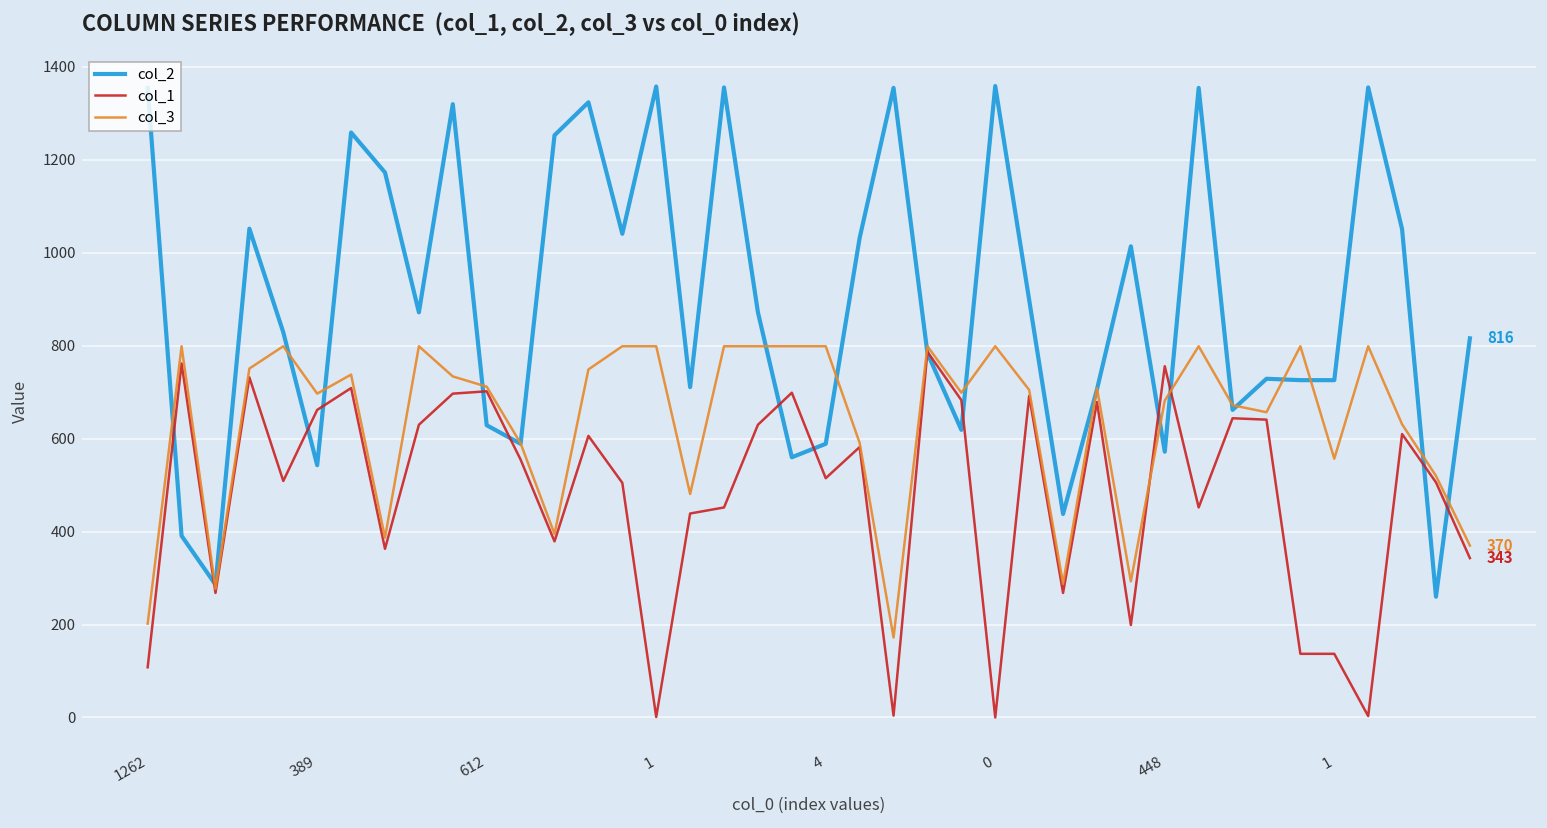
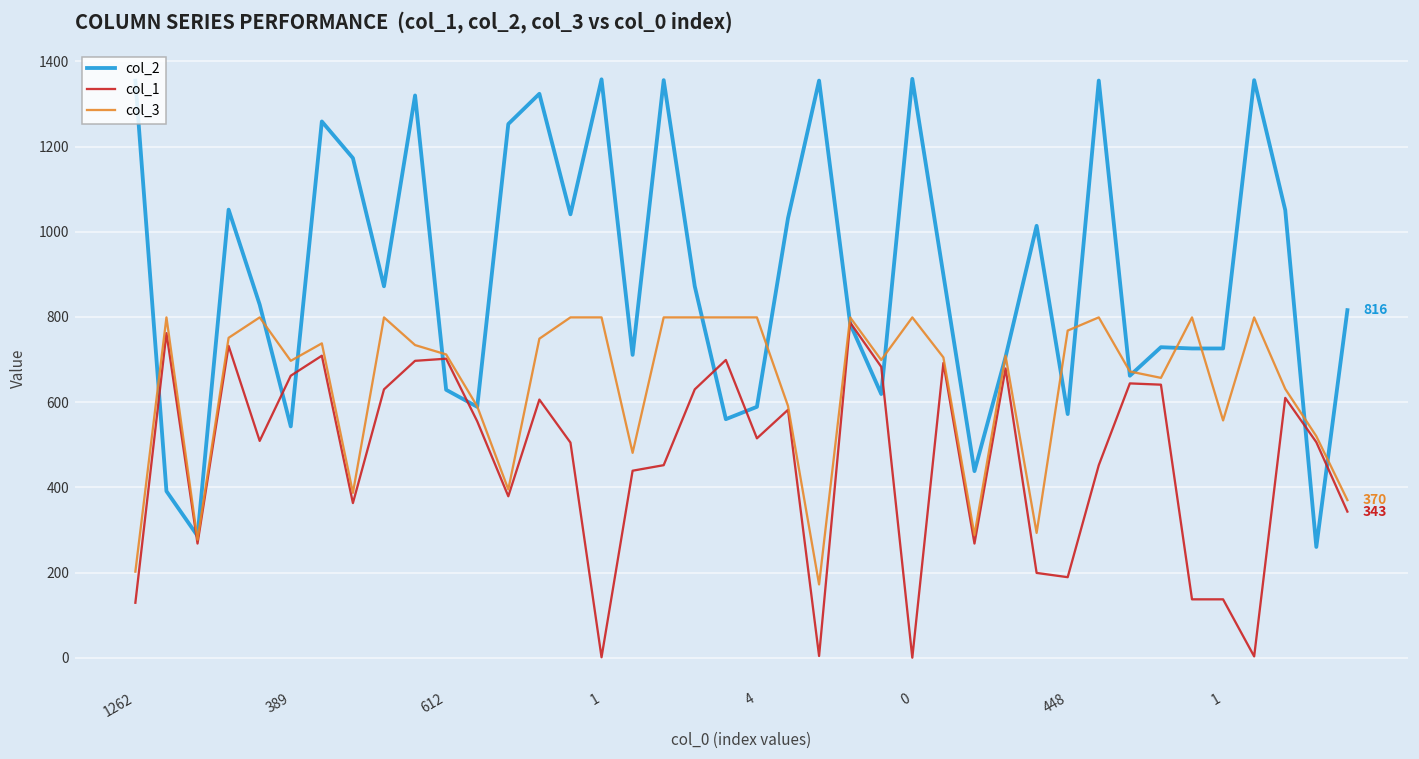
  {
    "col_2": {
      "389": 540,
      "612": 630,
      "0": 1360,
      "448": 570
    },
    "col_1": {
-     "1262": 110,
+     "1262": 130,
      "389": 660,
      "612": 700,
      "0": 0,
-     "448": 760
+     "448": 190
    },
    "col_3": {
      "1262": 200,
      "389": 700,
      "612": 710,
      "0": 800,
-     "448": 680
+     "448": 770
    }
  }
